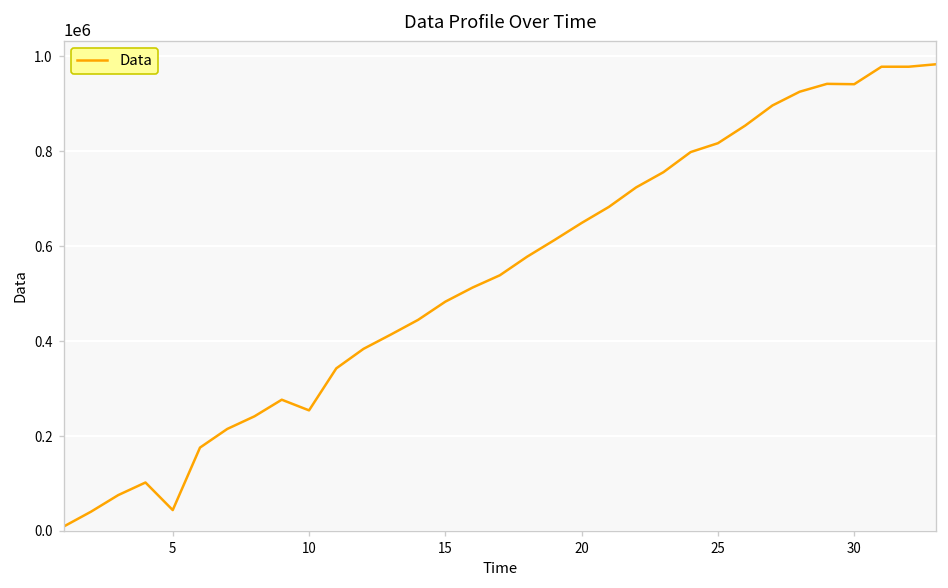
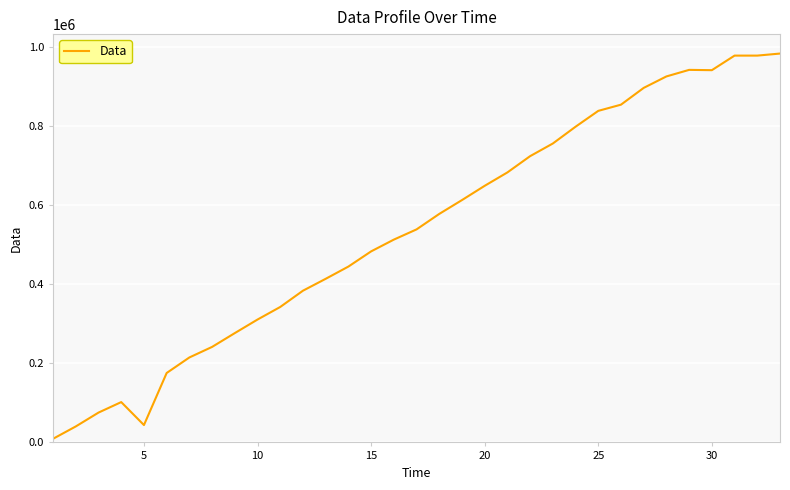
  {
    "5": 40000,
-   "10": 250000,
+   "10": 310000,
    "15": 480000,
    "20": 650000,
-   "25": 820000,
+   "25": 840000,
    "30": 940000
  }
